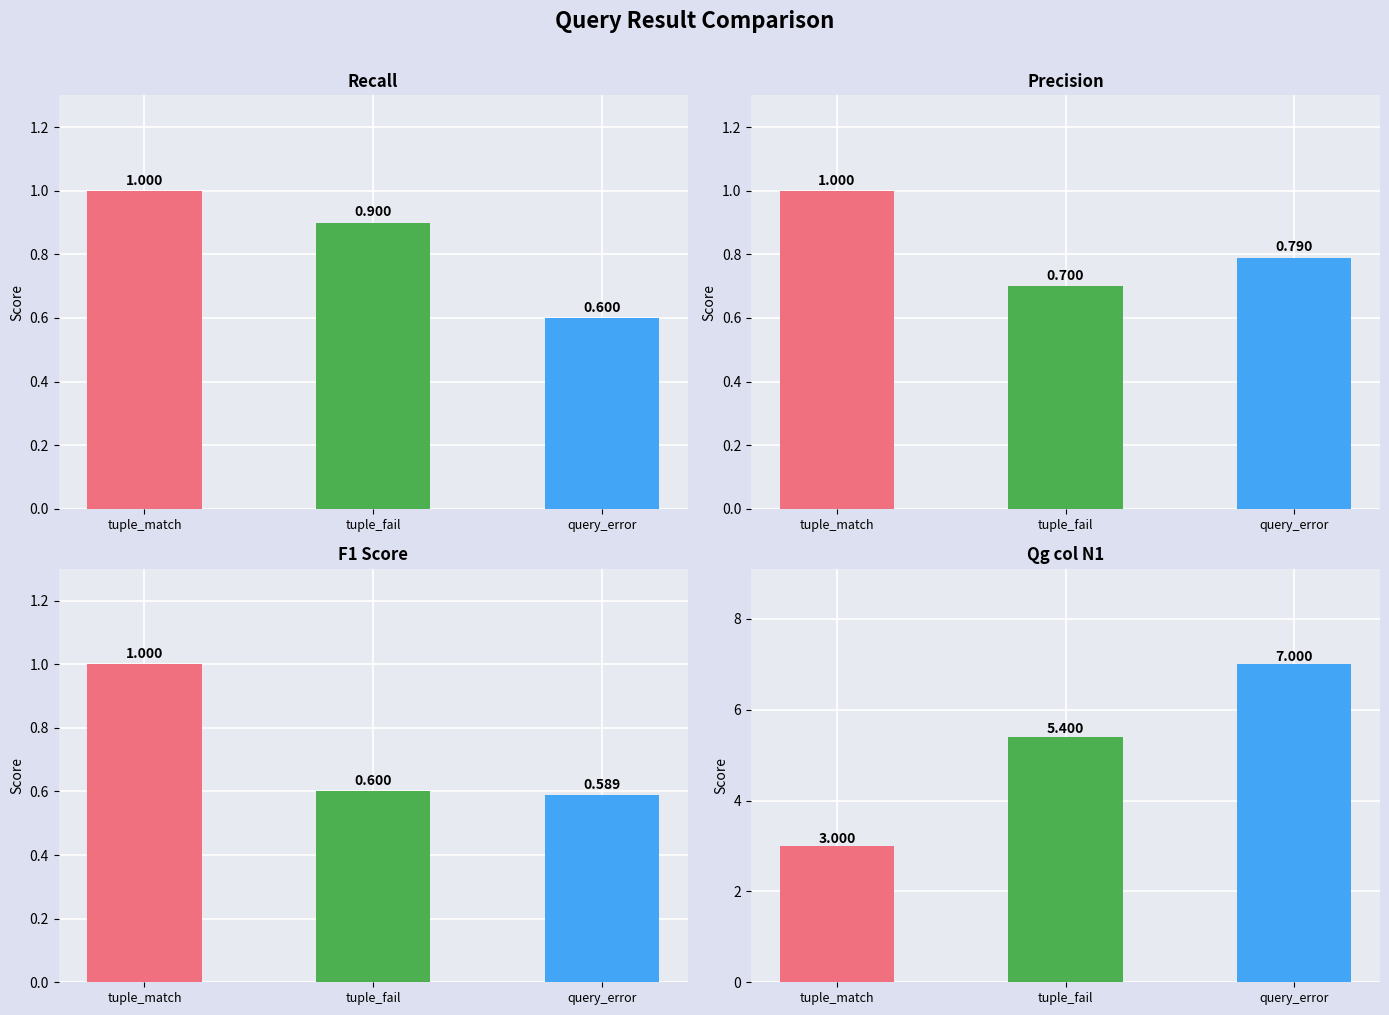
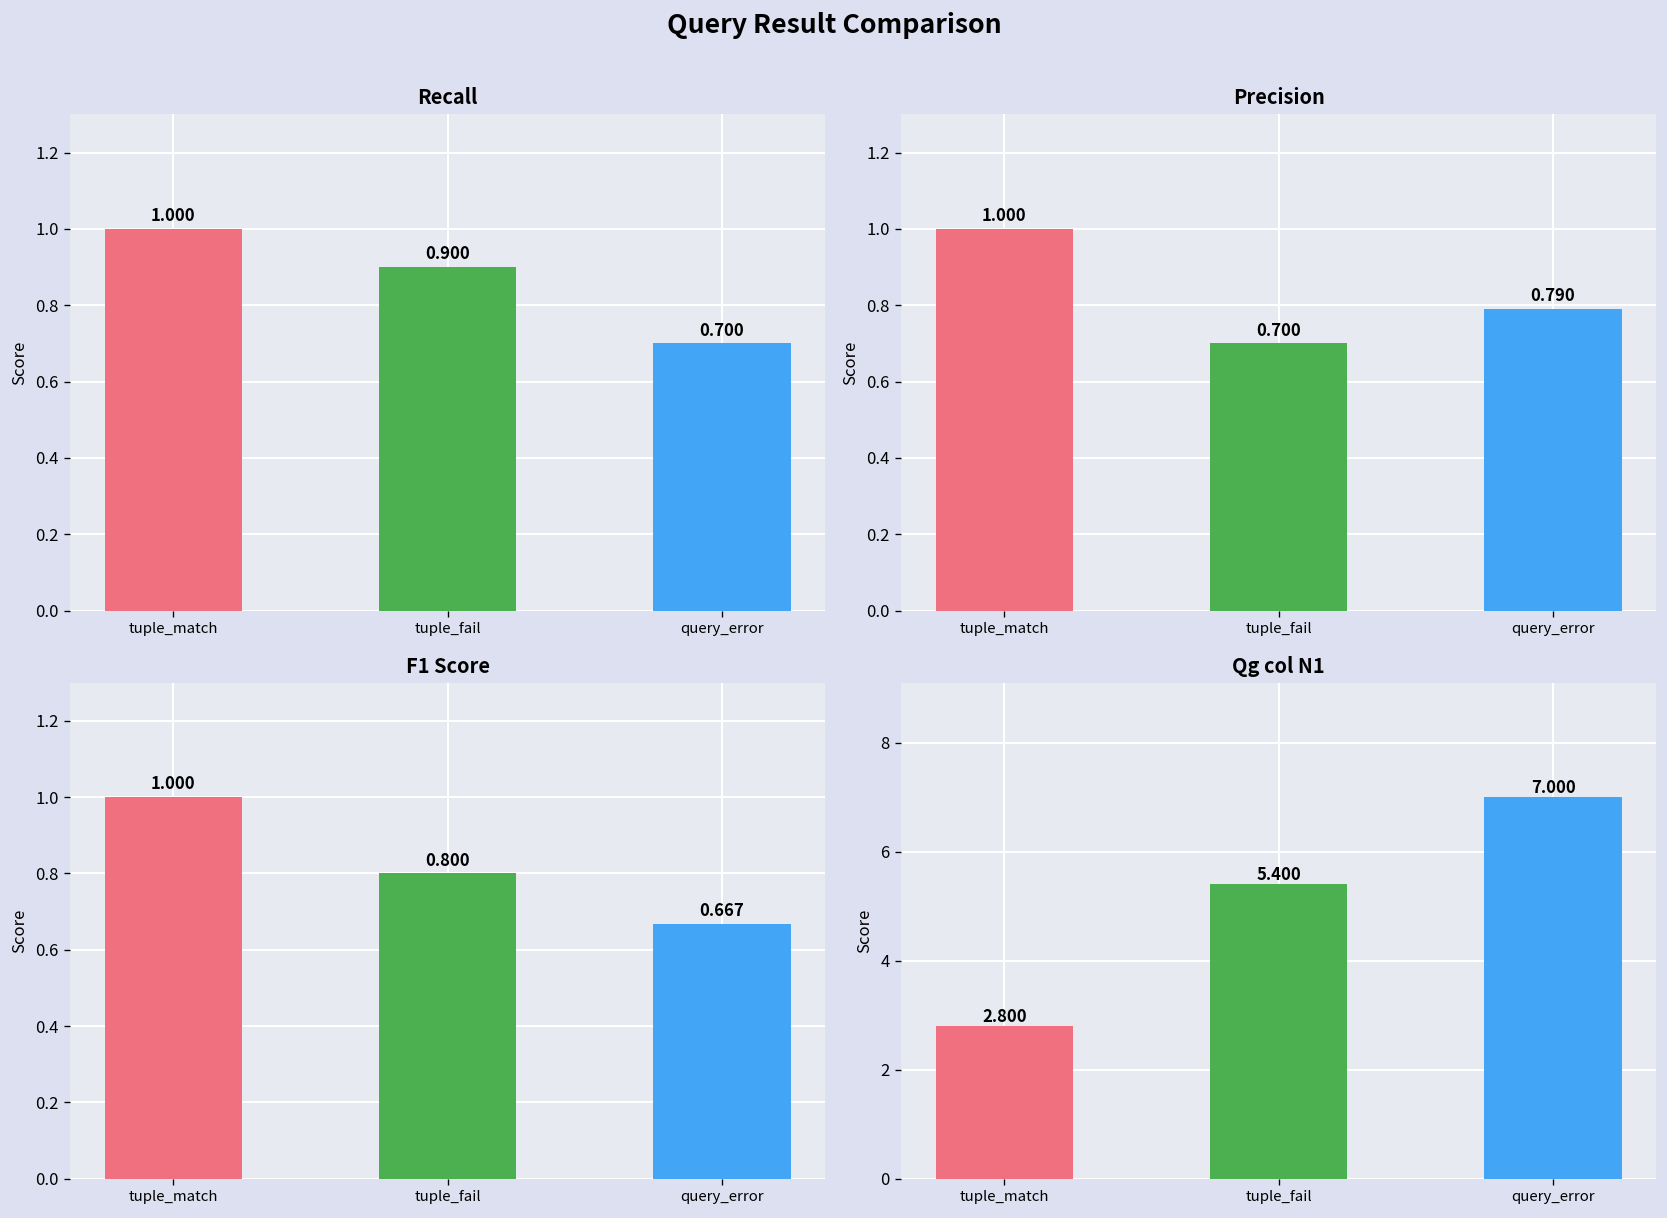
  {
    "Recall": {
      "tuple_match": 1.000,
      "tuple_fail": 0.900,
-     "query_error": 0.600
+     "query_error": 0.700
    },
    "Precision": {
      "tuple_match": 1.000,
      "tuple_fail": 0.700,
      "query_error": 0.790
    },
    "F1 Score": {
      "tuple_match": 1.000,
-     "tuple_fail": 0.600,
-     "query_error": 0.589
+     "tuple_fail": 0.800,
+     "query_error": 0.667
    },
    "Qg col N1": {
-     "tuple_match": 3.000,
+     "tuple_match": 2.800,
      "tuple_fail": 5.400,
      "query_error": 7.000
    }
  }
